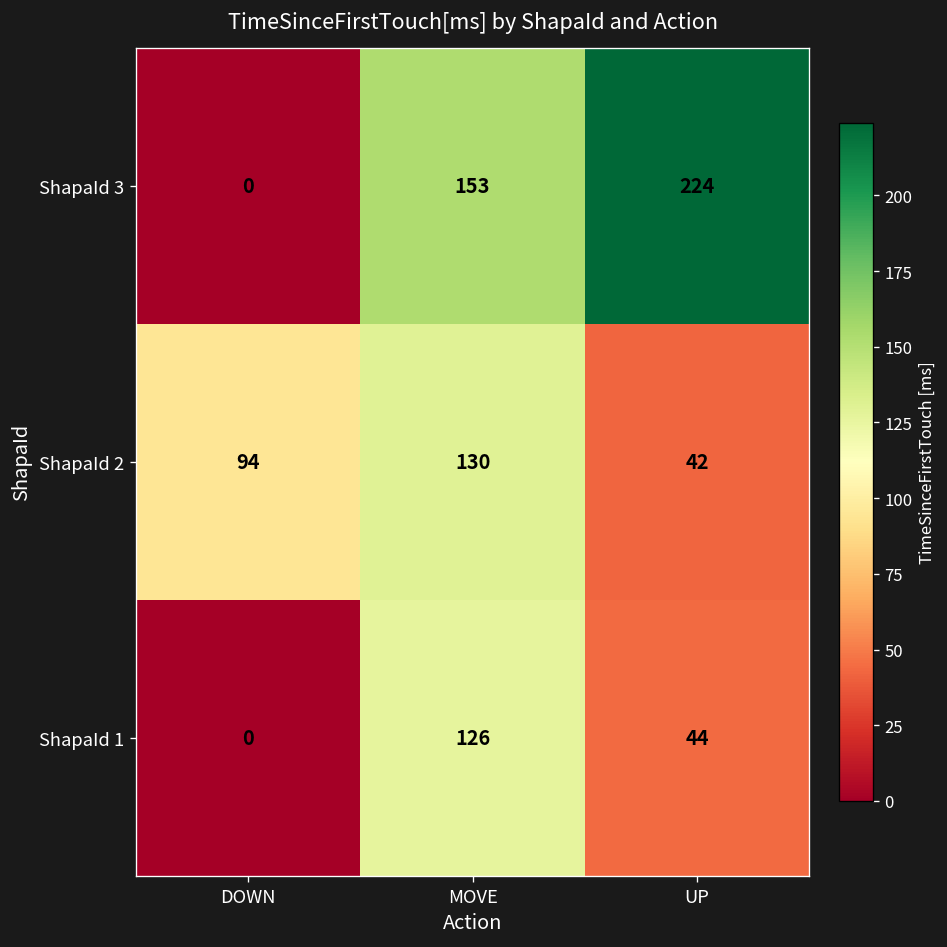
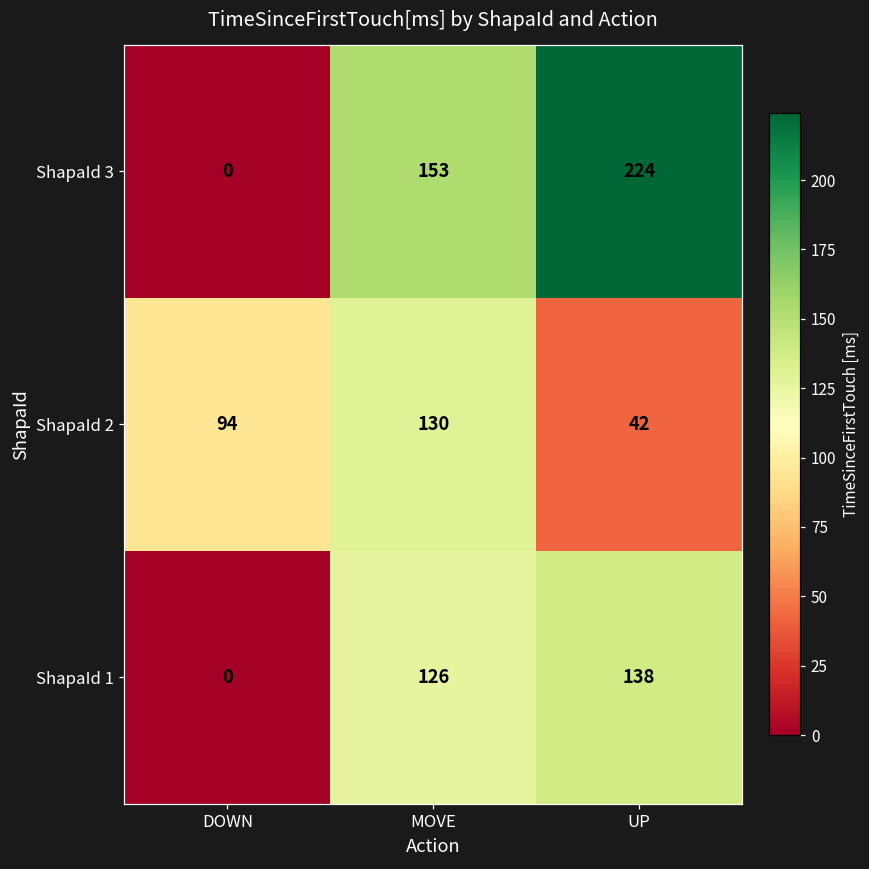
  {
    "ShapaId 3": {
      "DOWN": 0,
      "MOVE": 153,
      "UP": 224
    },
    "ShapaId 2": {
      "DOWN": 94,
      "MOVE": 130,
      "UP": 42
    },
    "ShapaId 1": {
      "DOWN": 0,
      "MOVE": 126,
-     "UP": 44
+     "UP": 138
    }
  }
